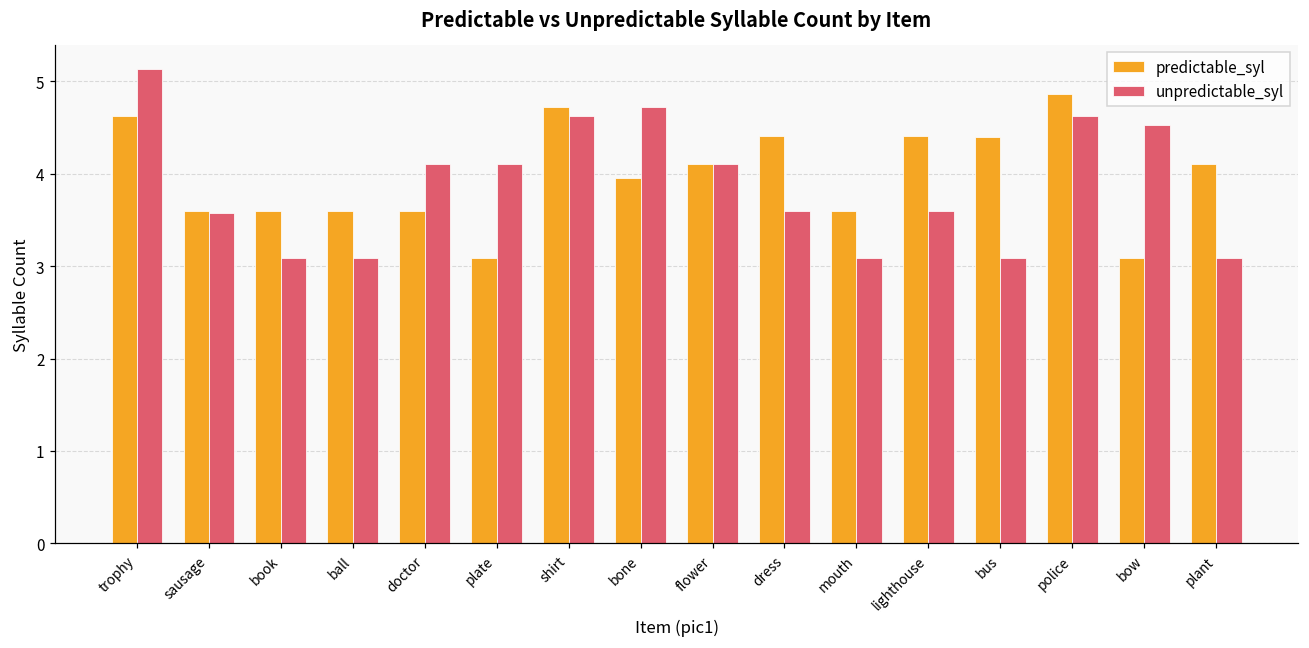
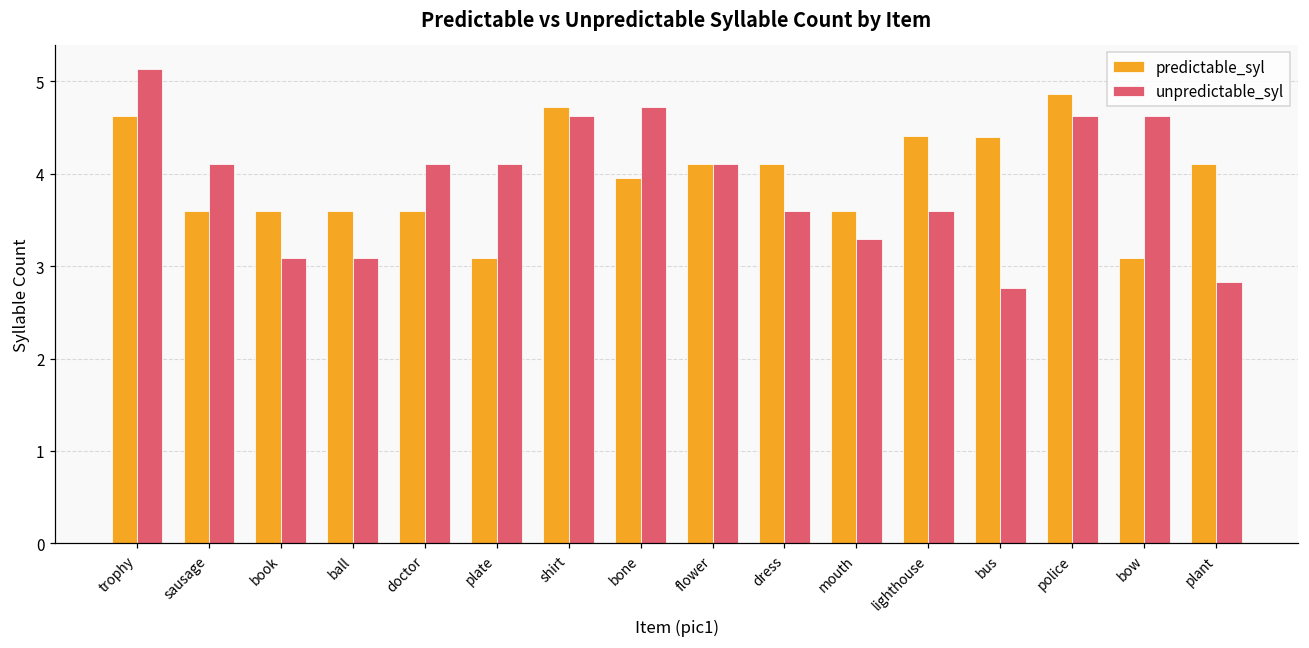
  {
    "predictable_syl": {
      "trophy": 4.6,
      "sausage": 3.6,
      "book": 3.6,
      "ball": 3.6,
      "doctor": 3.6,
      "plate": 3.1,
      "shirt": 4.7,
      "bone": 4.0,
      "flower": 4.1,
-     "dress": 4.4,
+     "dress": 4.1,
      "mouth": 3.6,
      "lighthouse": 4.4,
      "bus": 4.4,
      "police": 4.9,
      "bow": 3.1,
      "plant": 4.1
    },
    "unpredictable_syl": {
      "trophy": 5.1,
-     "sausage": 3.6,
+     "sausage": 4.1,
      "book": 3.1,
      "ball": 3.1,
      "doctor": 4.1,
      "plate": 4.1,
      "shirt": 4.6,
      "bone": 4.7,
      "flower": 4.1,
      "dress": 3.6,
-     "mouth": 3.1,
+     "mouth": 3.3,
      "lighthouse": 3.6,
-     "bus": 3.1,
+     "bus": 2.8,
      "police": 4.6,
-     "bow": 4.5,
-     "plant": 3.1
+     "bow": 4.6,
+     "plant": 2.8
    }
  }
